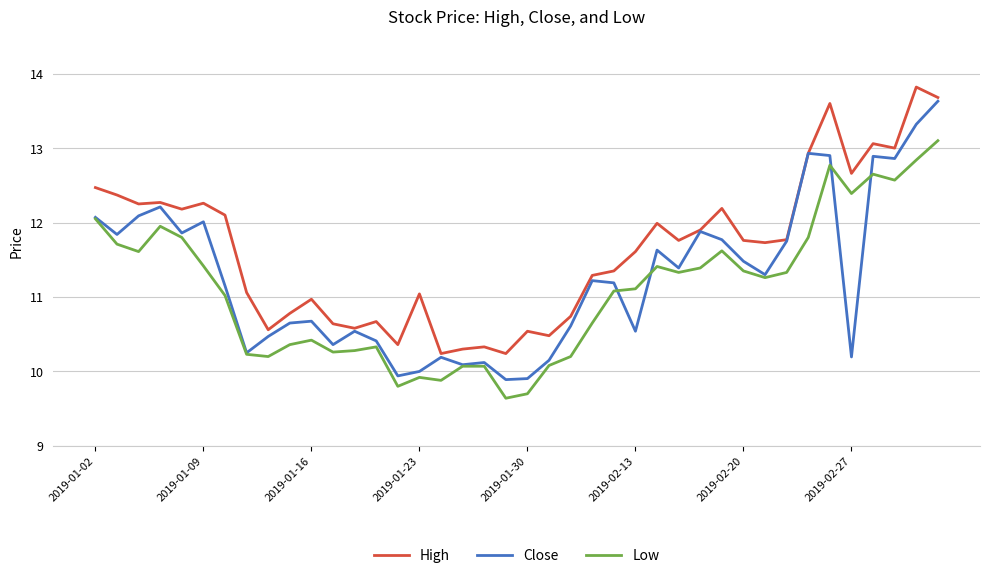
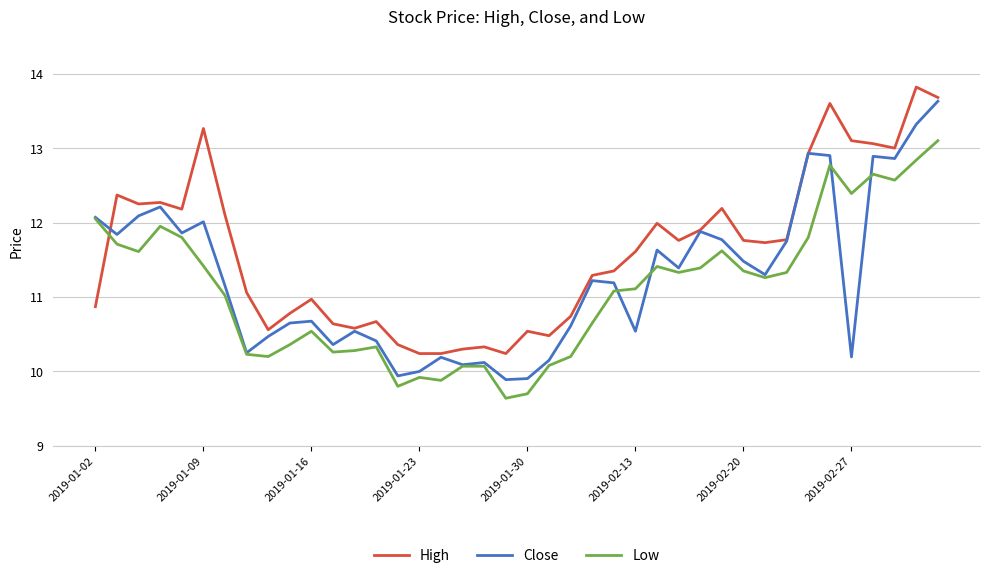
  {
    "High": {
-     "2019-01-02": 12.5,
-     "2019-01-09": 12.3,
+     "2019-01-02": 10.9,
+     "2019-01-09": 13.3,
      "2019-01-16": 11.0,
-     "2019-01-23": 11.0,
+     "2019-01-23": 10.2,
      "2019-01-30": 10.5,
      "2019-02-13": 11.6,
      "2019-02-20": 11.8,
-     "2019-02-27": 12.7
+     "2019-02-27": 13.1
    },
    "Close": {
      "2019-01-09": 12.0,
      "2019-01-16": 10.7,
      "2019-01-23": 10.0,
      "2019-01-30": 9.9,
      "2019-02-13": 10.5,
      "2019-02-20": 11.5,
      "2019-02-27": 10.2
    },
    "Low": {
      "2019-01-09": 11.4,
-     "2019-01-16": 10.4,
+     "2019-01-16": 10.5,
      "2019-01-23": 9.9,
      "2019-01-30": 9.7,
      "2019-02-13": 11.1,
      "2019-02-20": 11.4,
      "2019-02-27": 12.4
    }
  }
